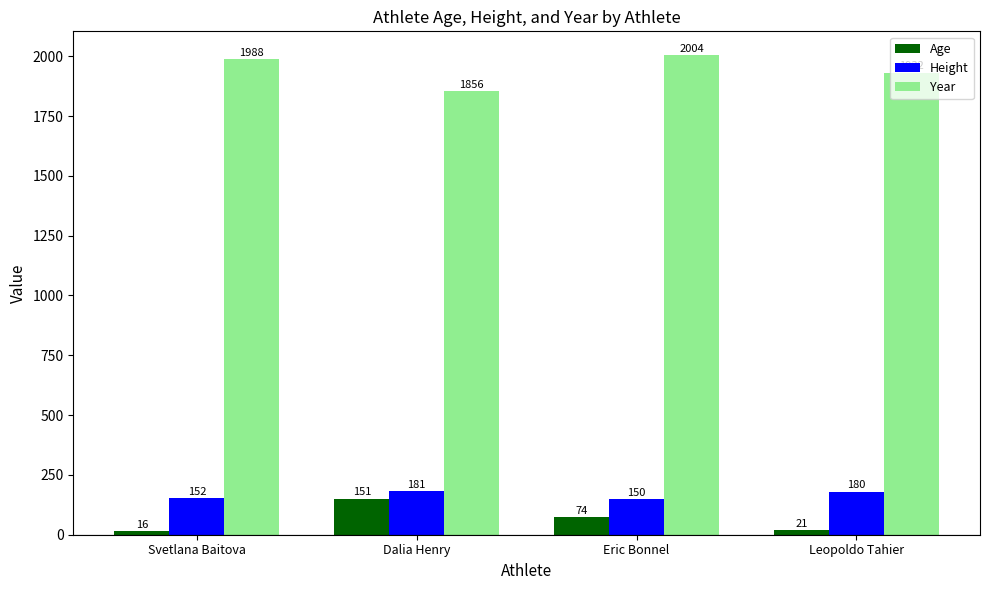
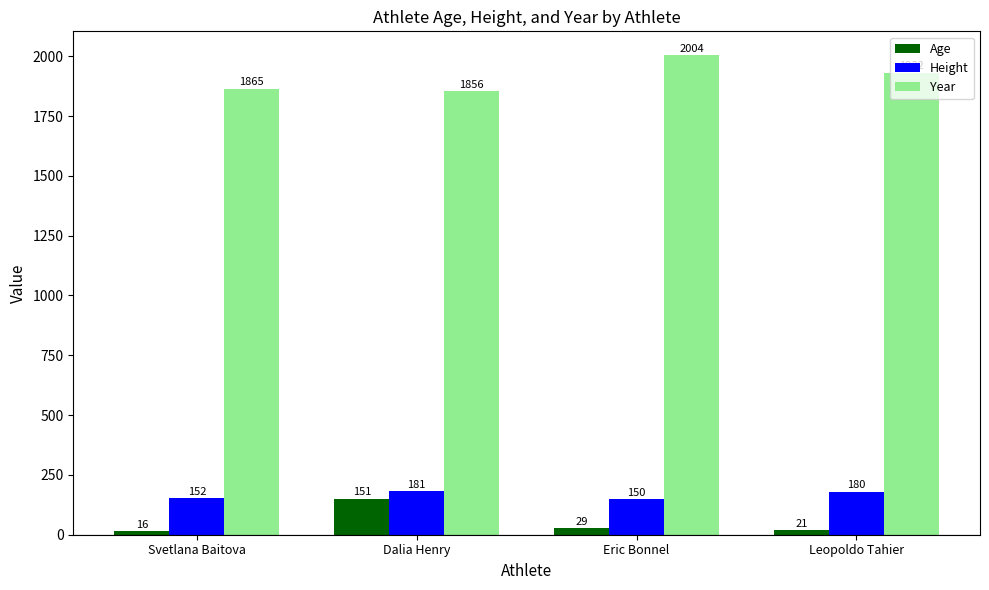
  {
    "Age": {
      "Svetlana Baitova": 16,
      "Dalia Henry": 151,
-     "Eric Bonnel": 74,
+     "Eric Bonnel": 29,
      "Leopoldo Tahier": 21
    },
    "Height": {
      "Svetlana Baitova": 152,
      "Dalia Henry": 181,
      "Eric Bonnel": 150,
      "Leopoldo Tahier": 180
    },
    "Year": {
-     "Svetlana Baitova": 1988,
+     "Svetlana Baitova": 1865,
      "Dalia Henry": 1856,
      "Eric Bonnel": 2004
    }
  }
